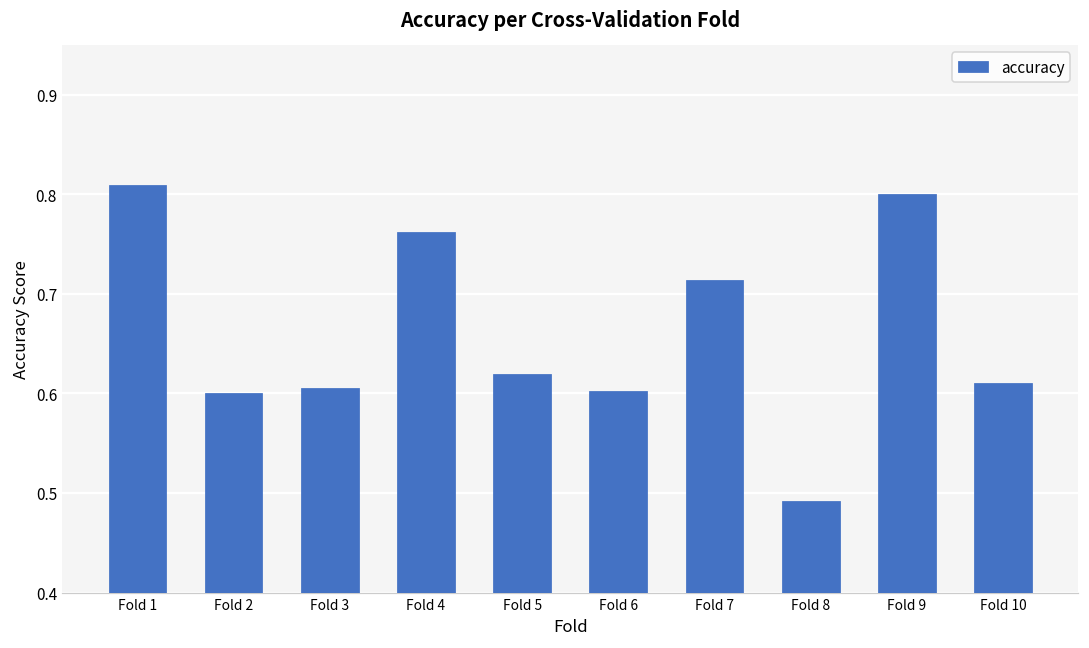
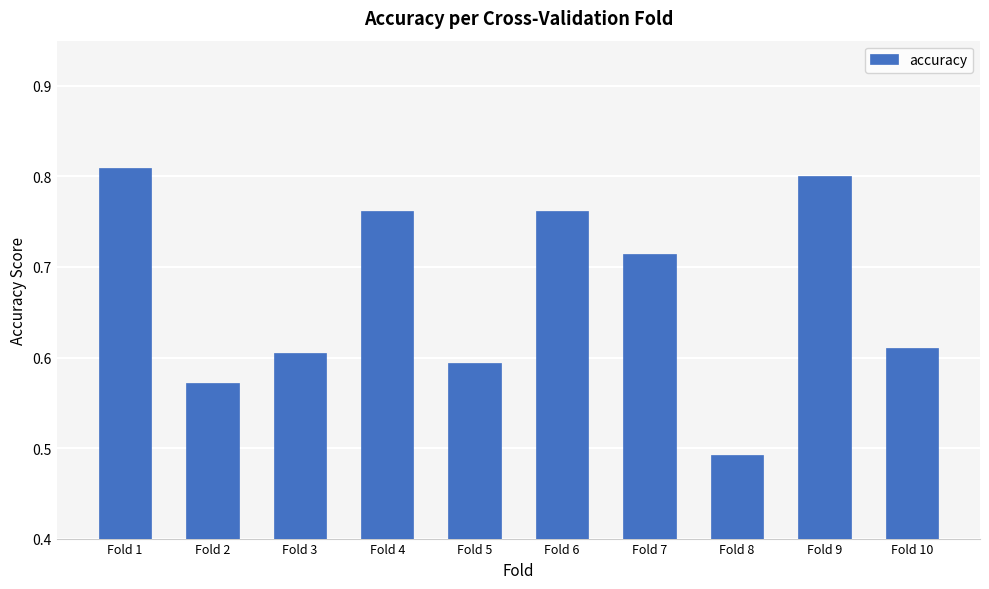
  {
    "Fold 1": 0.81,
-   "Fold 2": 0.60,
+   "Fold 2": 0.57,
    "Fold 3": 0.61,
    "Fold 4": 0.76,
-   "Fold 5": 0.62,
-   "Fold 6": 0.60,
+   "Fold 5": 0.59,
+   "Fold 6": 0.76,
    "Fold 7": 0.71,
    "Fold 8": 0.49,
    "Fold 9": 0.80,
    "Fold 10": 0.61
  }
